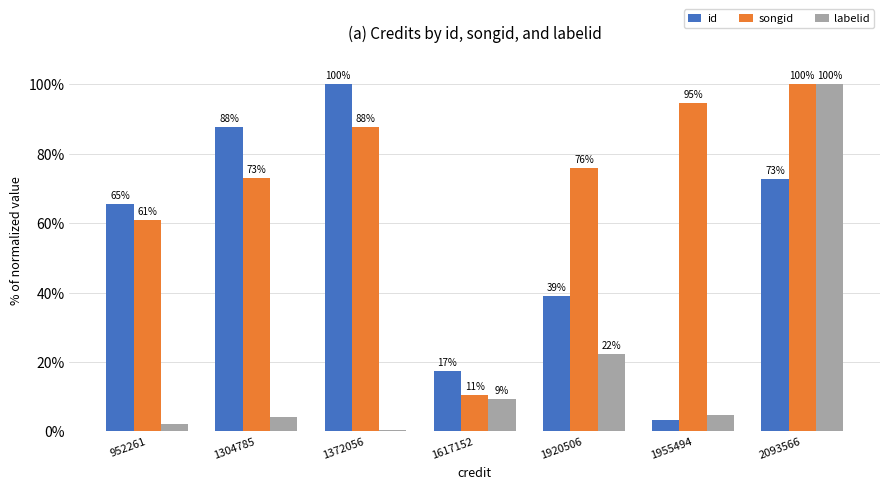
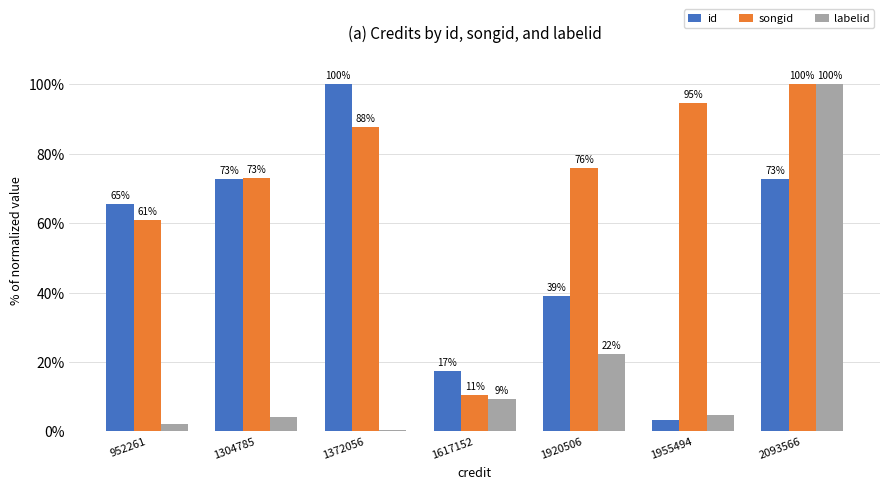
  {
    "id": {
      "952261": "65%",
-     "1304785": "88%",
+     "1304785": "73%",
      "1372056": "100%",
      "1617152": "17%",
      "1920506": "39%",
      "2093566": "73%"
    },
    "songid": {
      "952261": "61%",
      "1304785": "73%",
      "1372056": "88%",
      "1617152": "11%",
      "1920506": "76%",
      "1955494": "95%",
      "2093566": "100%"
    },
    "labelid": {
      "1617152": "9%",
      "1920506": "22%",
      "2093566": "100%"
    }
  }
